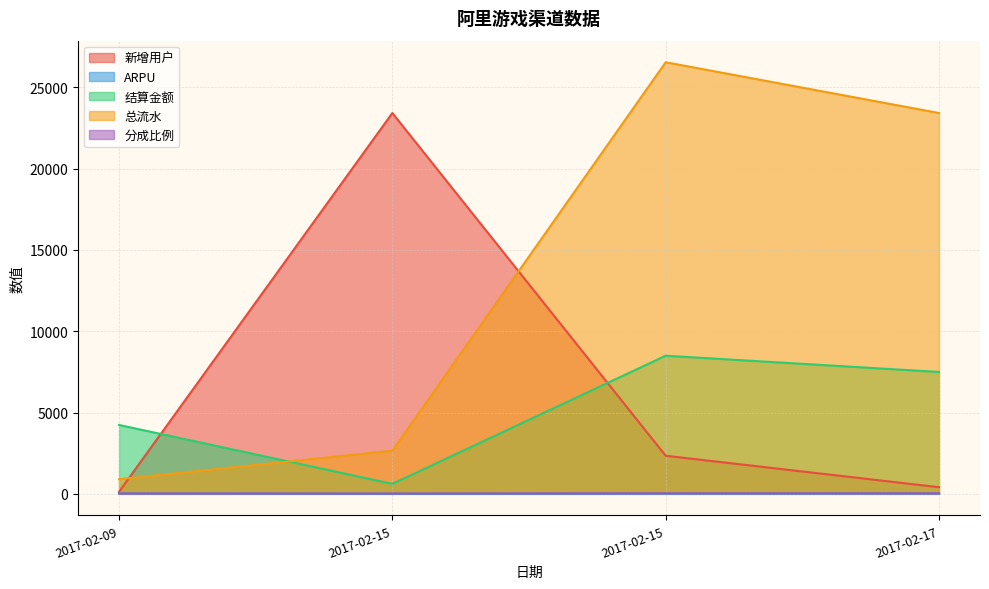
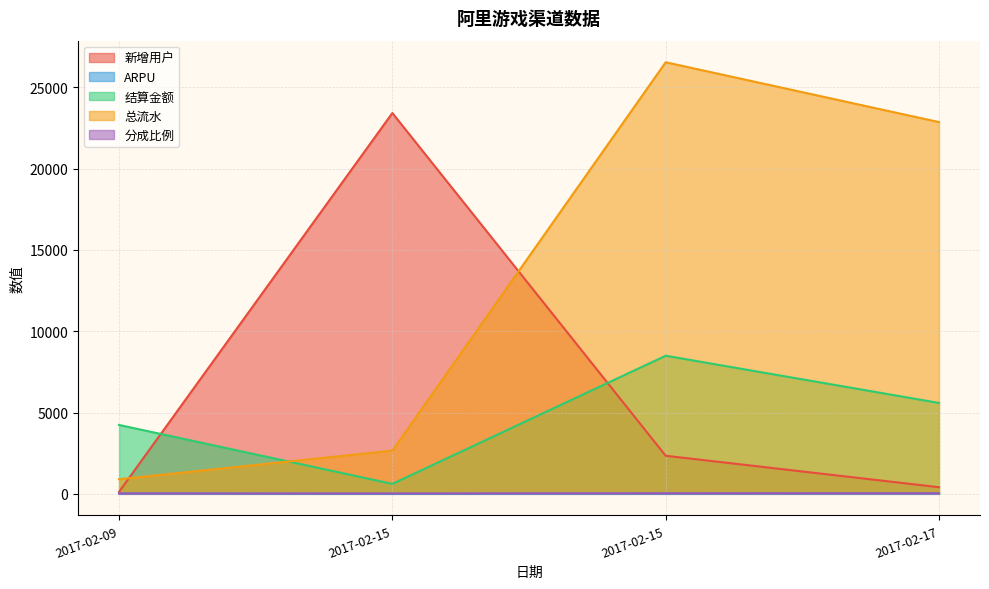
  {
    "新增用户": {
      "2017-02-17": 400
    },
    "结算金额": {
      "2017-02-09": 4200,
-     "2017-02-17": 7500
+     "2017-02-17": 5600
    },
    "总流水": {
      "2017-02-09": 900,
-     "2017-02-17": 23400
+     "2017-02-17": 22900
    }
  }
